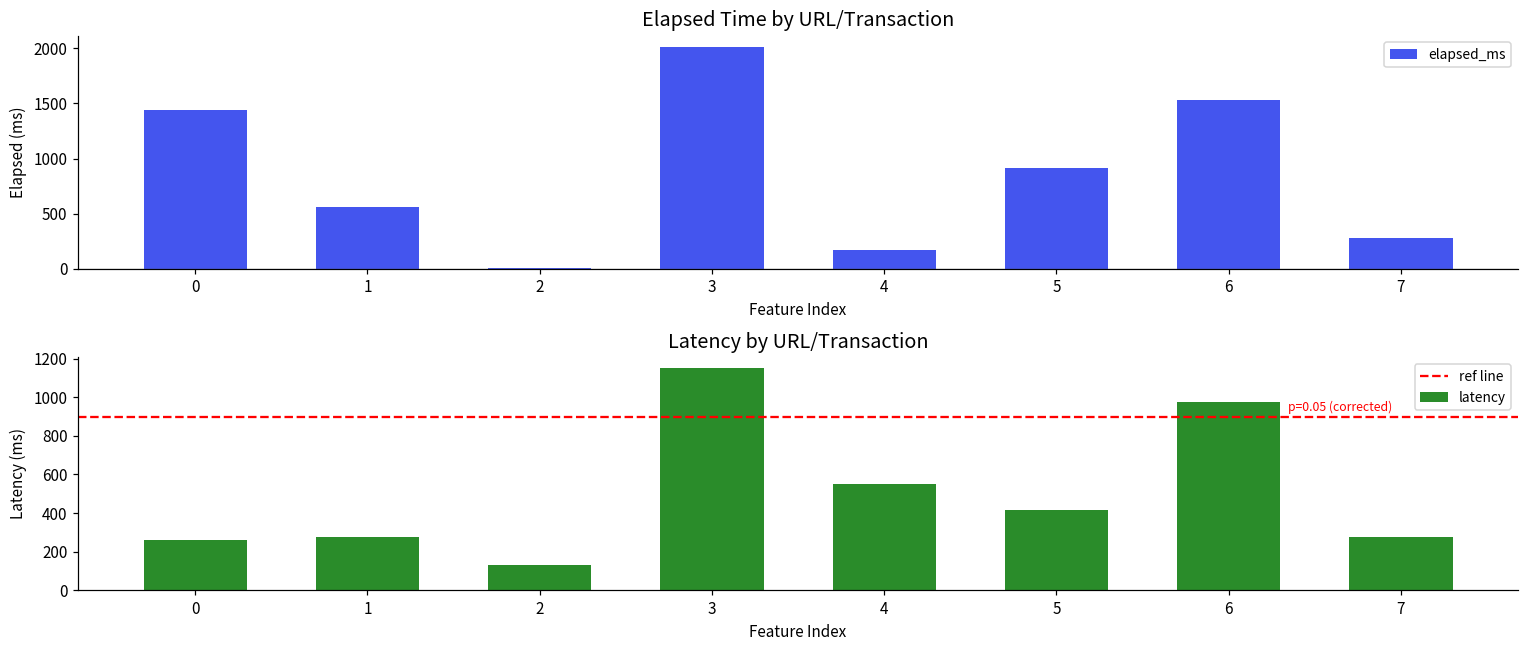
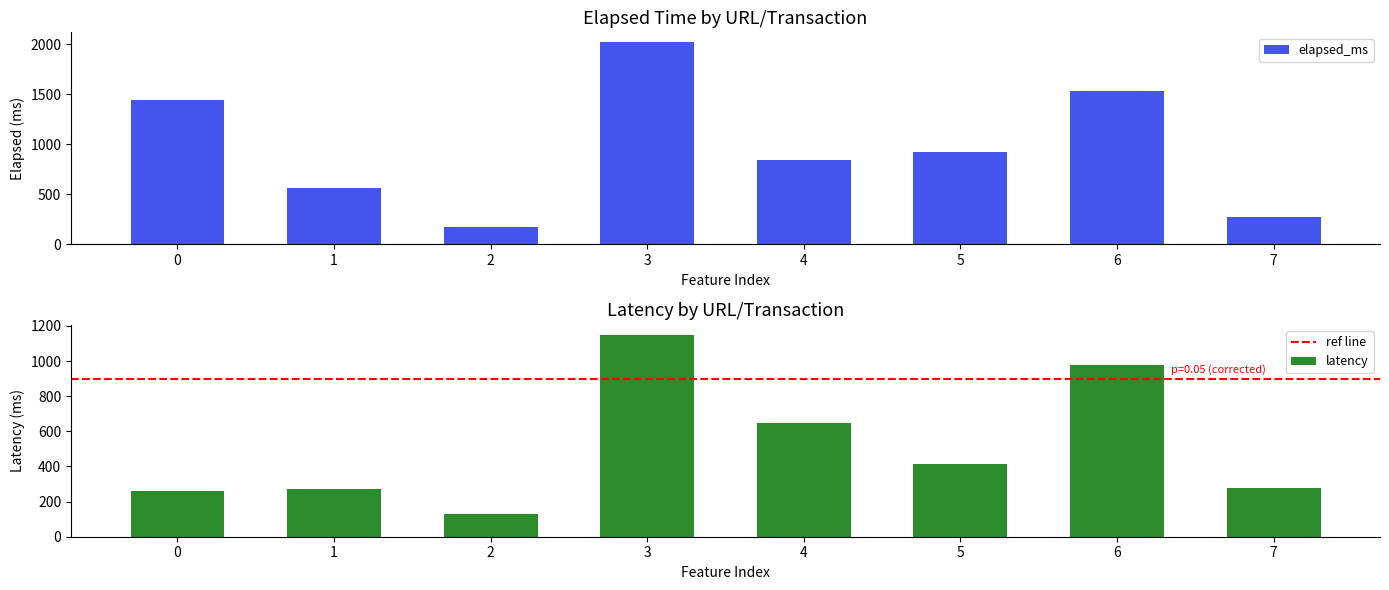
  {
    "Elapsed Time by URL/Transaction": {
      "0": 1440,
      "1": 560,
-     "2": 10,
+     "2": 170,
      "3": 2020,
-     "4": 170,
+     "4": 840,
      "5": 920,
      "6": 1530,
      "7": 280
    },
    "Latency by URL/Transaction": {
      "0": 260,
      "1": 270,
      "2": 130,
      "3": 1150,
-     "4": 550,
+     "4": 650,
      "5": 410,
      "6": 980,
      "7": 280
    }
  }
